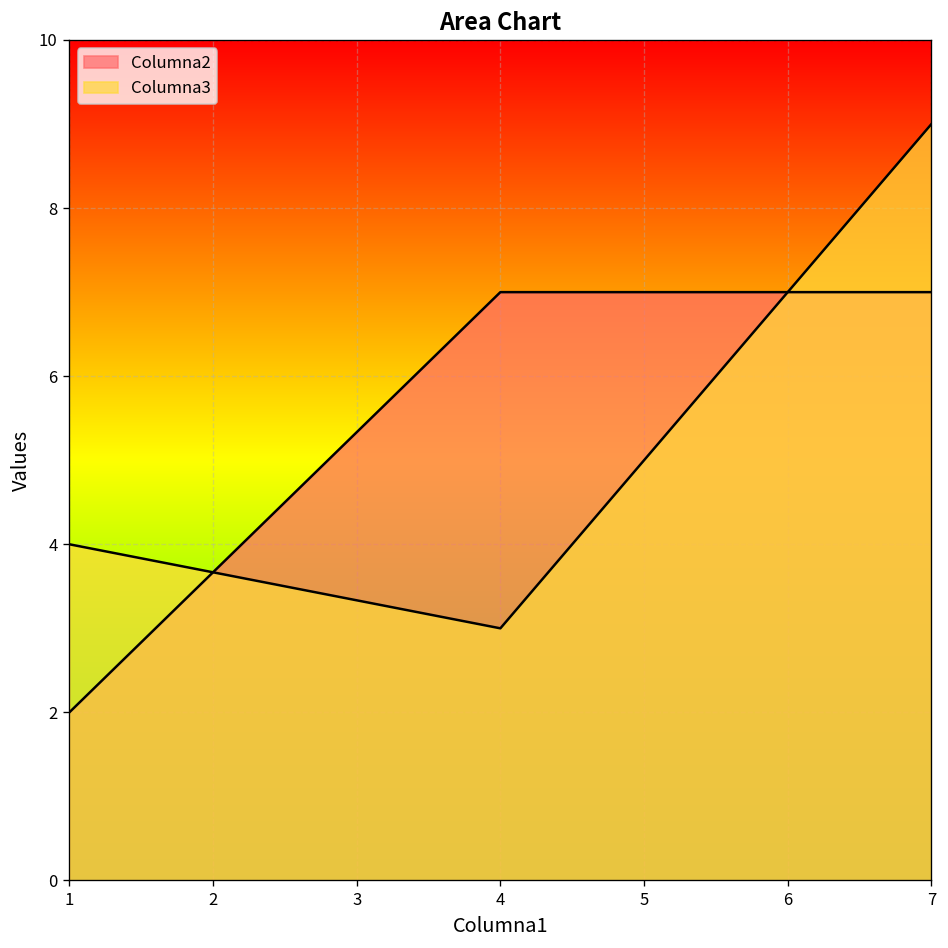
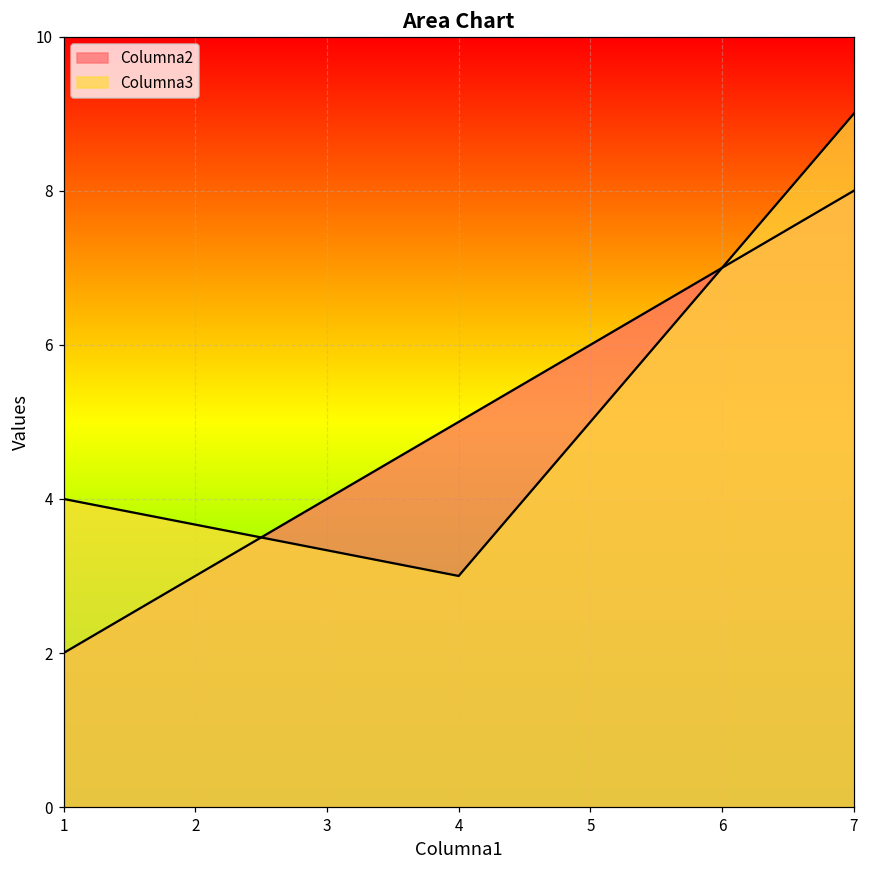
  {
    "Columna2": {
      "1": 2,
-     "4": 7,
-     "7": 7
+     "4": 5,
+     "7": 8
    },
    "Columna3": {
      "1": 4,
      "4": 3,
      "7": 9
    }
  }
